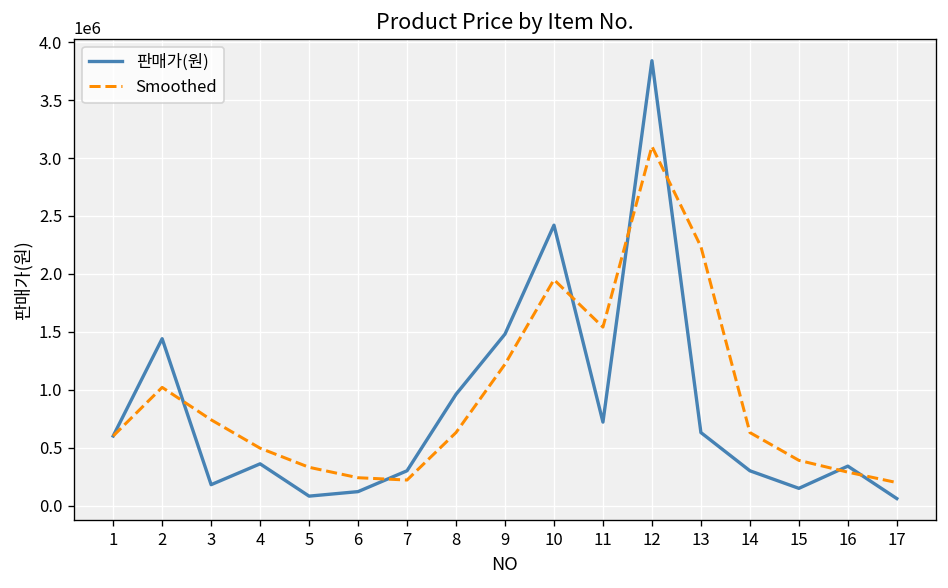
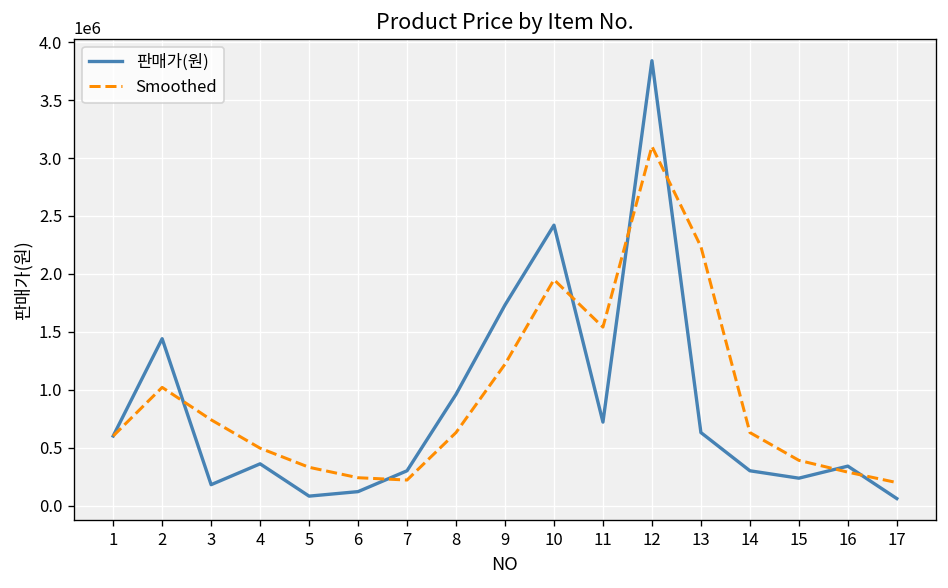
  {
    "판매가(원)": {
      "2": 1400000,
      "3": 200000,
      "4": 400000,
      "5": 100000,
      "6": 100000,
      "7": 300000,
      "8": 1000000,
-     "9": 1500000,
+     "9": 1700000,
      "10": 2400000,
      "11": 700000,
      "12": 3800000,
      "13": 600000,
      "14": 300000,
-     "15": 100000,
+     "15": 200000,
      "16": 300000,
      "17": 100000
    },
    "Smoothed": {
      "2": 1000000,
      "3": 700000,
      "4": 500000,
      "5": 300000,
      "6": 200000,
      "7": 200000,
      "8": 600000,
      "9": 1200000,
      "10": 2000000,
      "11": 1500000,
      "12": 3100000,
      "13": 2200000,
      "14": 600000,
      "15": 400000,
      "16": 300000,
      "17": 200000
    }
  }
